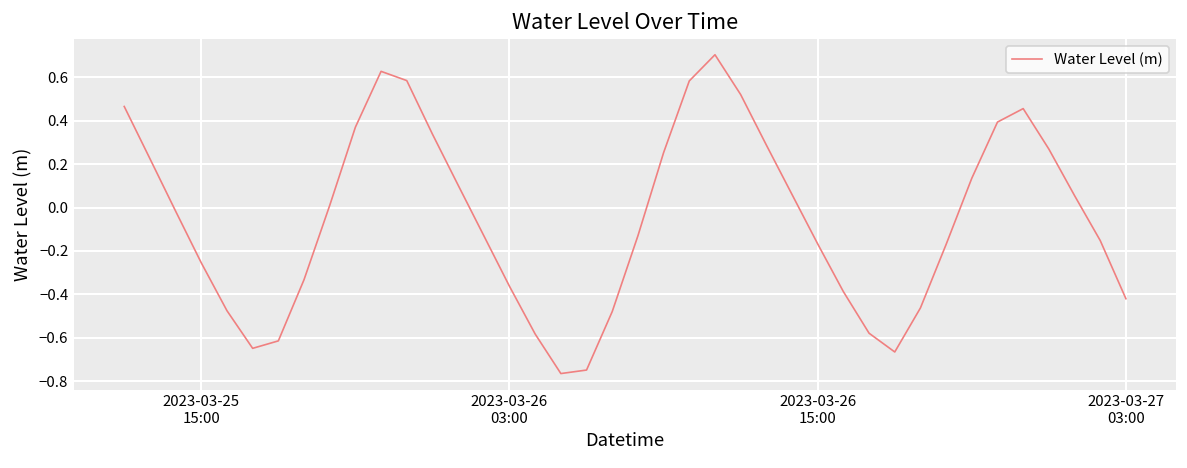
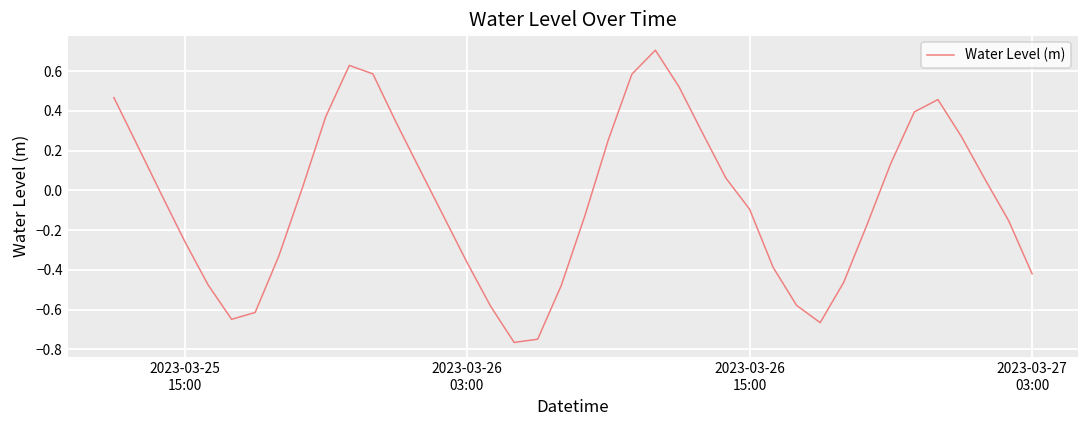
  {
    "2023-03-25 15:00": -0.25,
    "2023-03-26 03:00": -0.36,
-   "2023-03-26 15:00": -0.17,
+   "2023-03-26 15:00": -0.09,
    "2023-03-27 03:00": -0.42
  }
